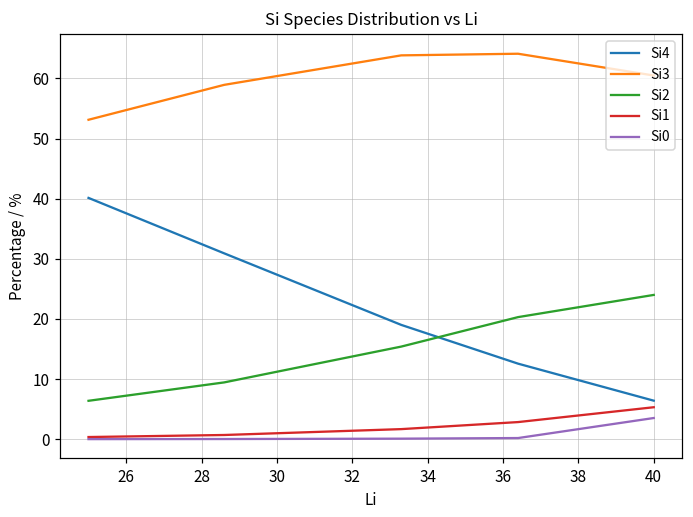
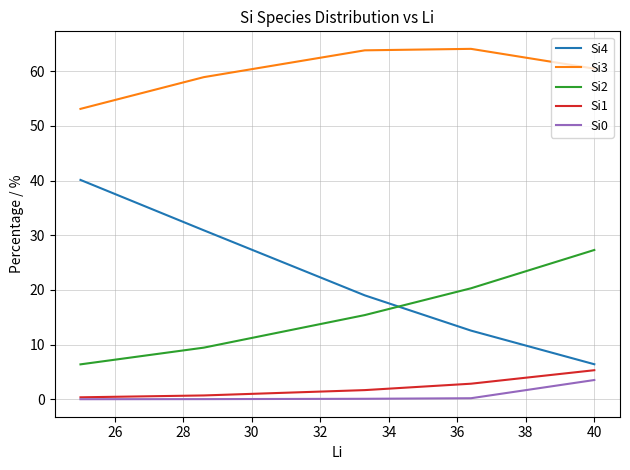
  {
    "Si4": {
      "40": 6
    },
    "Si2": {
-     "40": 24
+     "40": 27
    },
    "Si1": {
      "40": 5
    },
    "Si0": {
      "40": 4
    }
  }
